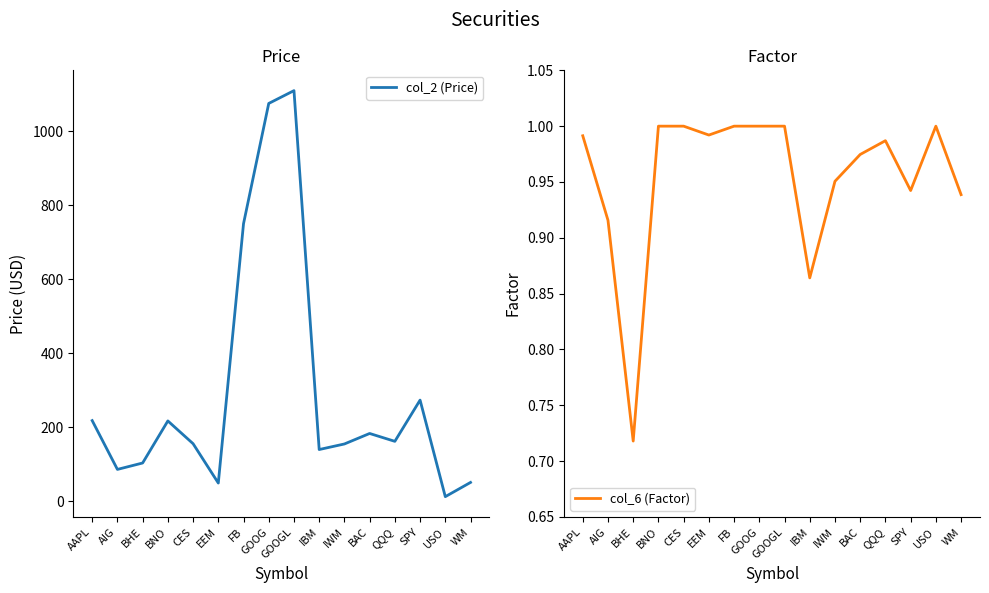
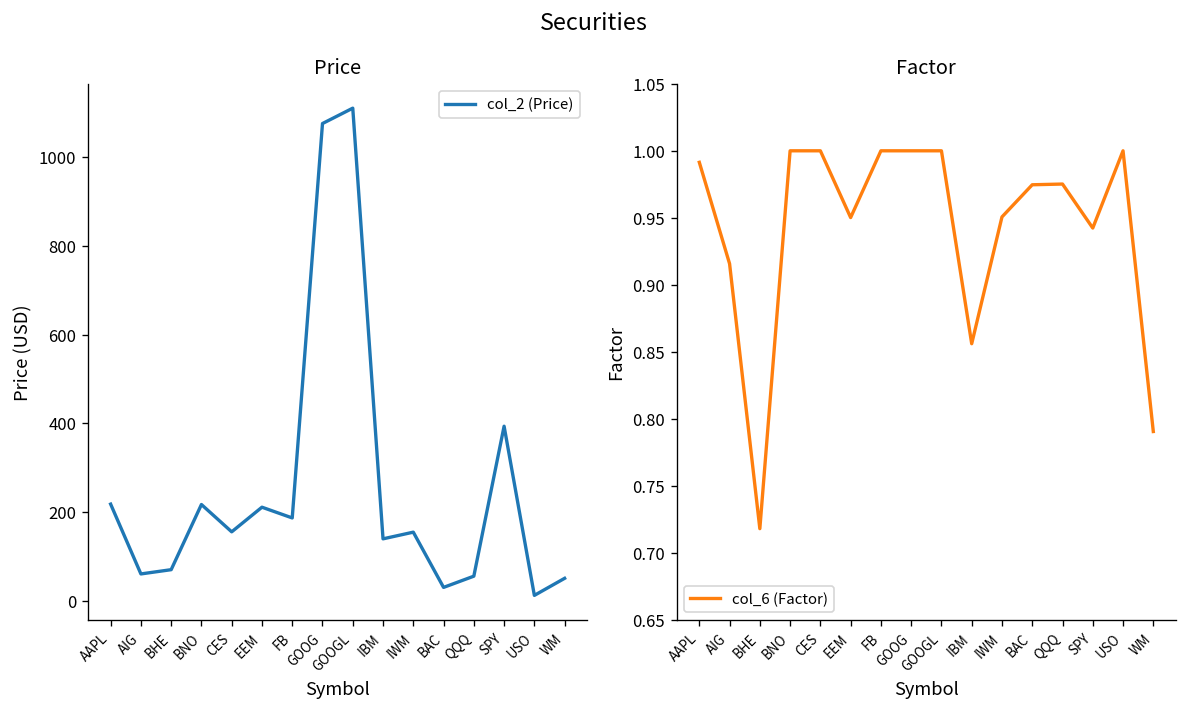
  {
    "Price": {
      "AAPL": 220,
-     "AIG": 90,
-     "BHE": 100,
+     "AIG": 60,
+     "BHE": 70,
      "BNO": 220,
      "CES": 160,
-     "EEM": 50,
-     "FB": 750,
+     "EEM": 210,
+     "FB": 190,
      "GOOG": 1080,
      "GOOGL": 1110,
      "IBM": 140,
      "IWM": 150,
-     "BAC": 180,
-     "QQQ": 160,
-     "SPY": 270,
+     "BAC": 30,
+     "QQQ": 60,
+     "SPY": 390,
      "USO": 10,
      "WM": 50
    },
    "Factor": {
      "AAPL": 0.991,
      "AIG": 0.916,
      "BHE": 0.718,
      "BNO": 1.000,
      "CES": 1.000,
-     "EEM": 0.992,
+     "EEM": 0.950,
      "FB": 1.000,
      "GOOG": 1.000,
      "GOOGL": 1.000,
-     "IBM": 0.864,
+     "IBM": 0.856,
      "IWM": 0.951,
      "BAC": 0.975,
-     "QQQ": 0.987,
+     "QQQ": 0.975,
      "SPY": 0.942,
      "USO": 1.000,
-     "WM": 0.939
+     "WM": 0.790
    }
  }
